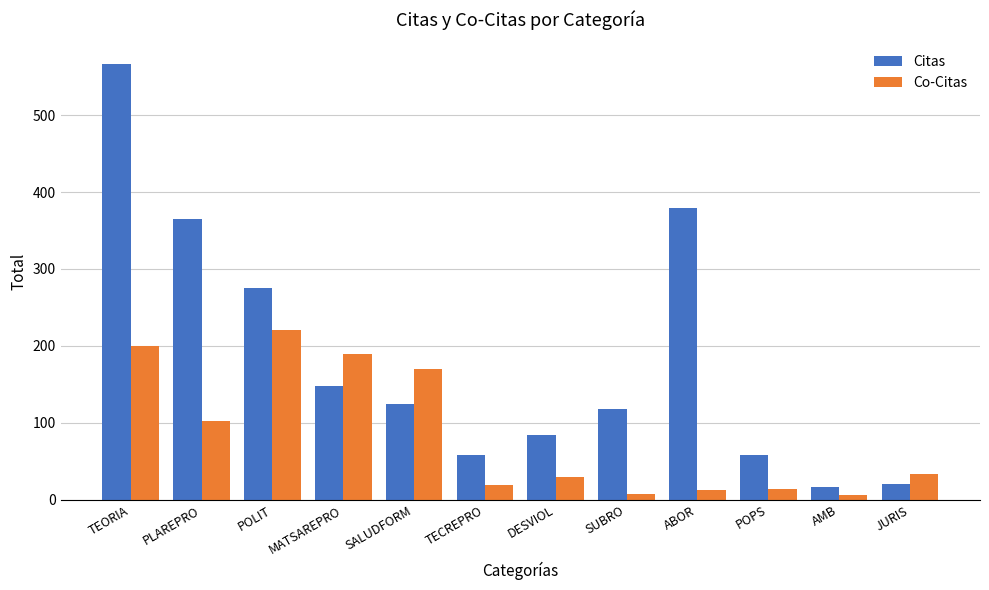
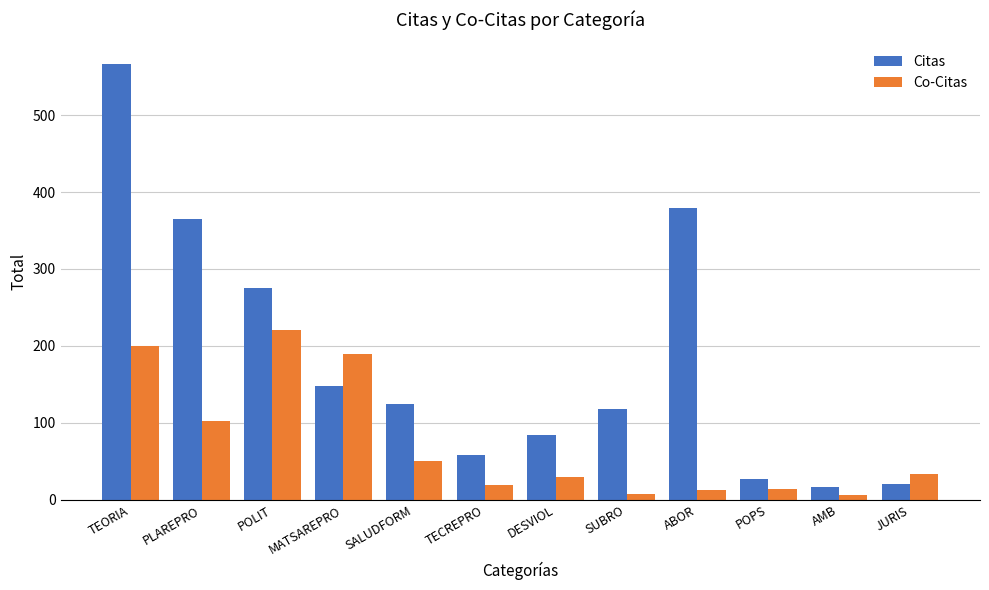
  {
    "Citas": {
      "TEORIA": 570,
      "PLAREPRO": 370,
      "POLIT": 280,
      "MATSAREPRO": 150,
      "SALUDFORM": 120,
      "TECREPRO": 60,
      "DESVIOL": 80,
      "SUBRO": 120,
      "ABOR": 380,
-     "POPS": 60,
+     "POPS": 30,
      "AMB": 20,
      "JURIS": 20
    },
    "Co-Citas": {
      "TEORIA": 200,
      "PLAREPRO": 100,
      "POLIT": 220,
      "MATSAREPRO": 190,
-     "SALUDFORM": 170,
+     "SALUDFORM": 50,
      "TECREPRO": 20,
      "DESVIOL": 30,
      "SUBRO": 10,
      "ABOR": 10,
      "POPS": 10,
      "AMB": 10,
      "JURIS": 30
    }
  }
